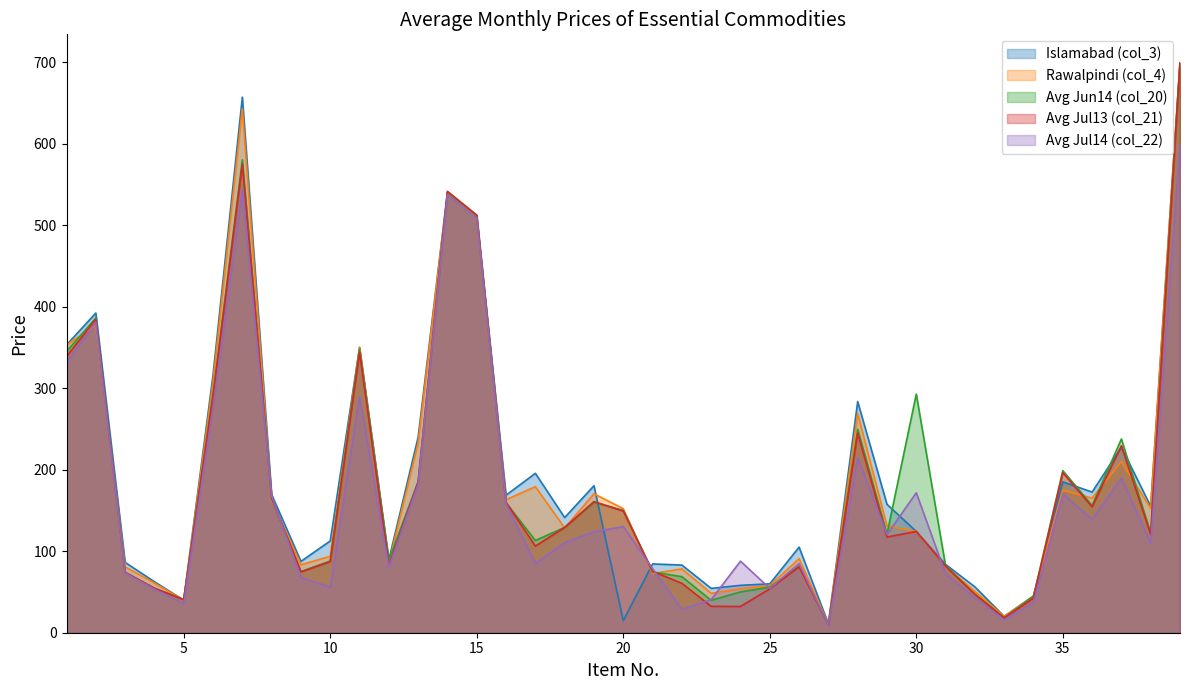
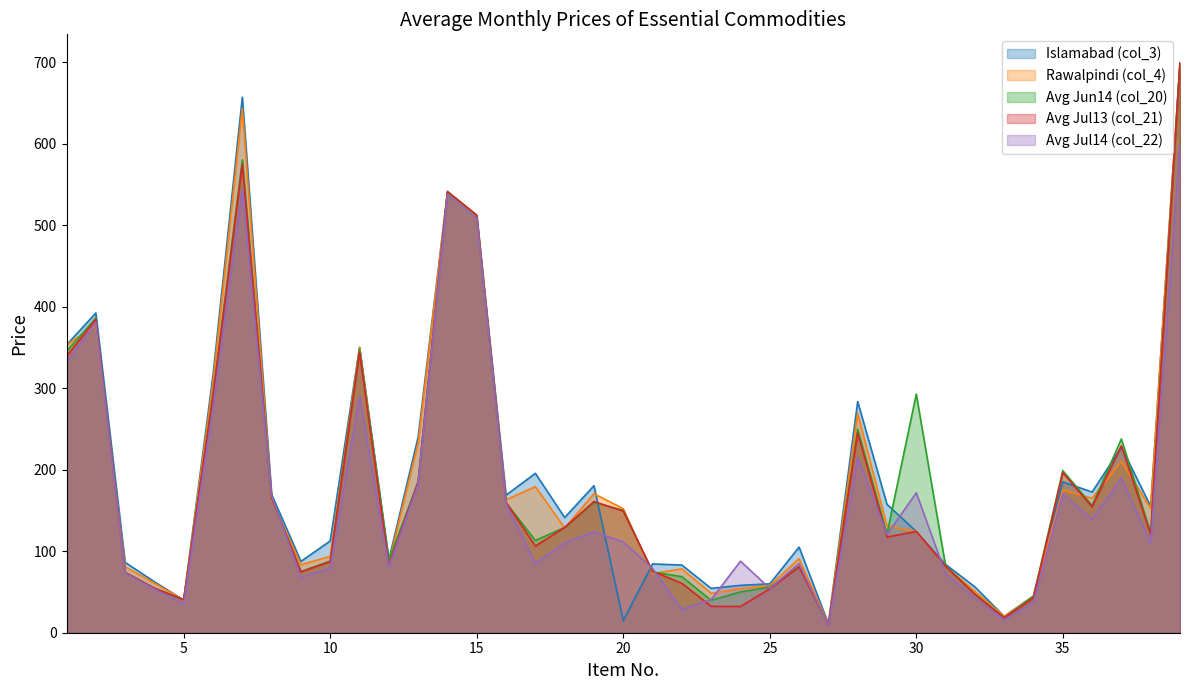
  {
    "Islamabad (col_3)": {
      "10": 110,
      "20": 10,
      "35": 190
    },
    "Avg Jun14 (col_20)": {
      "30": 290
    },
    "Avg Jul14 (col_22)": {
      "5": 40,
-     "10": 60,
-     "20": 130,
+     "10": 80,
+     "20": 110,
      "30": 170,
      "35": 170
    }
  }
